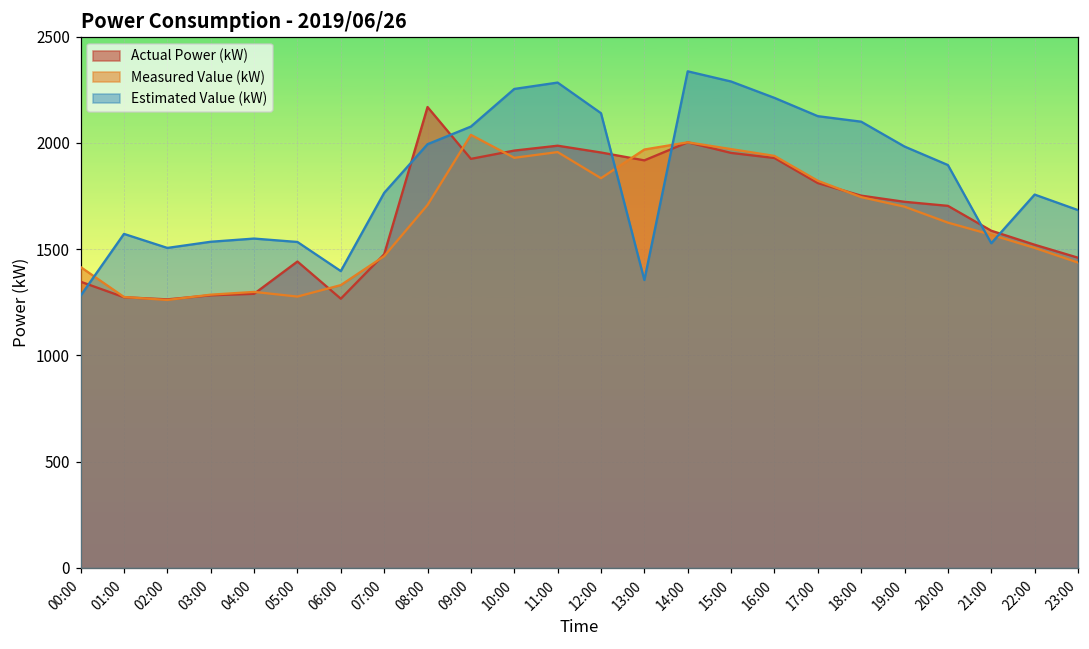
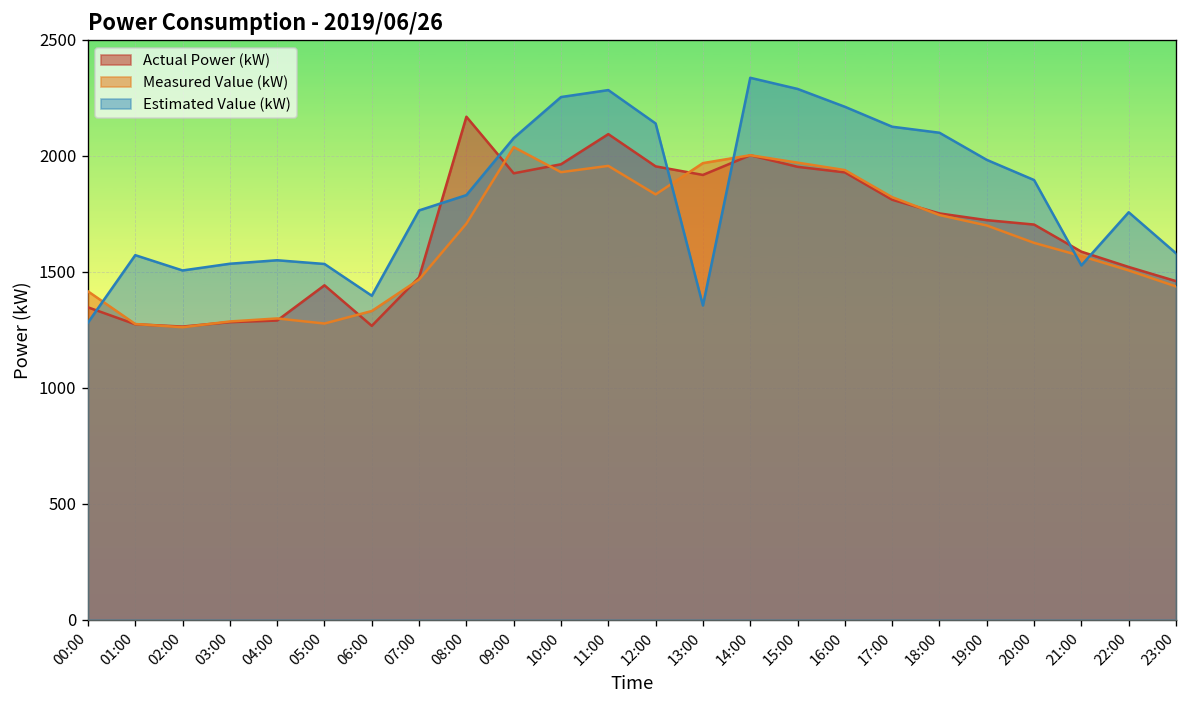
  {
    "Actual Power (kW)": {
      "00:00": 1350,
      "05:00": 1440,
      "06:00": 1270,
      "08:00": 2170,
      "09:00": 1930,
      "10:00": 1960,
-     "11:00": 1990,
+     "11:00": 2090,
      "12:00": 1960,
      "13:00": 1920,
      "15:00": 1950,
      "19:00": 1720,
      "20:00": 1700,
      "21:00": 1590,
      "22:00": 1520,
      "23:00": 1460
    },
    "Measured Value (kW)": {
      "00:00": 1420,
      "05:00": 1280,
      "06:00": 1330,
      "08:00": 1710,
      "09:00": 2040,
      "10:00": 1930,
      "11:00": 1960,
      "12:00": 1830,
      "13:00": 1970,
      "15:00": 1970,
      "19:00": 1700,
      "20:00": 1630,
      "21:00": 1570,
      "22:00": 1510,
      "23:00": 1440
    },
    "Estimated Value (kW)": {
      "00:00": 1280,
      "01:00": 1570,
      "02:00": 1510,
      "03:00": 1540,
      "04:00": 1550,
      "05:00": 1530,
      "06:00": 1400,
      "07:00": 1770,
-     "08:00": 1990,
+     "08:00": 1830,
      "09:00": 2080,
      "10:00": 2250,
      "11:00": 2280,
      "12:00": 2140,
      "13:00": 1360,
      "14:00": 2340,
      "15:00": 2290,
      "16:00": 2210,
      "17:00": 2130,
      "18:00": 2100,
      "19:00": 1980,
      "20:00": 1900,
      "21:00": 1530,
      "22:00": 1760,
-     "23:00": 1680
+     "23:00": 1580
    }
  }
